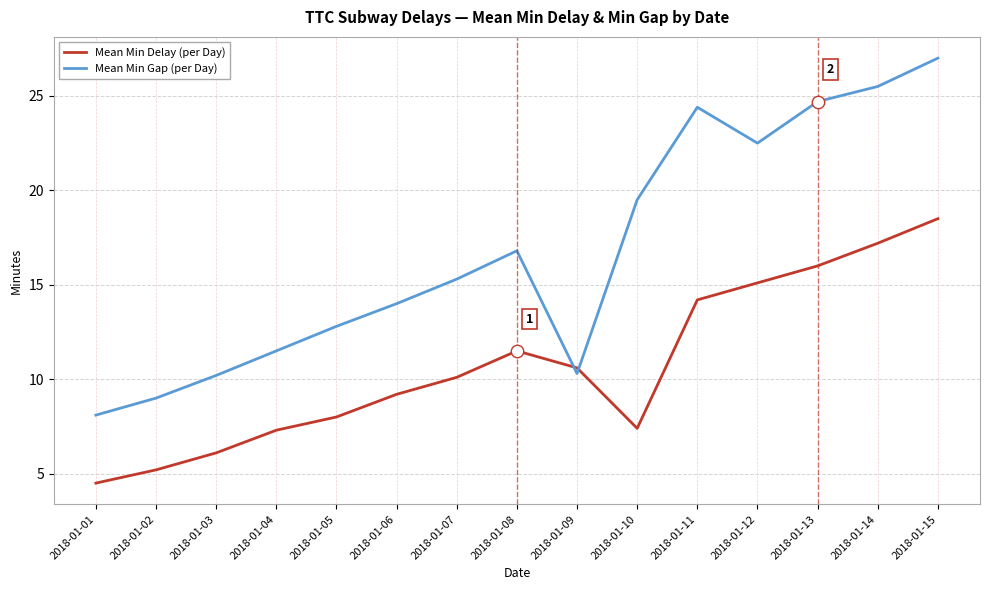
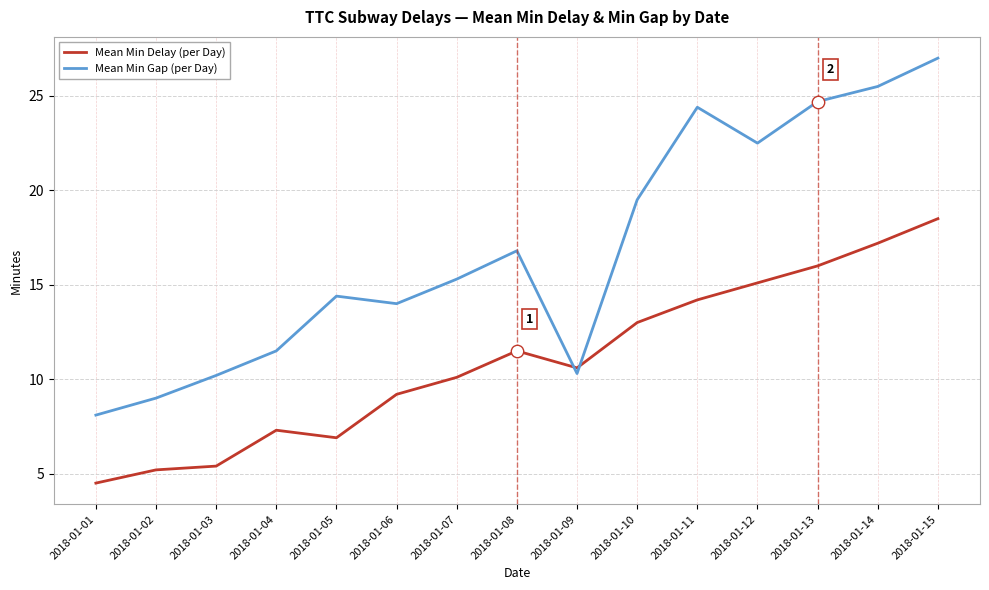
  {
    "Mean Min Delay (per Day)": {
      "2018-01-01": 4.5,
      "2018-01-02": 5.2,
-     "2018-01-03": 6.1,
+     "2018-01-03": 5.4,
      "2018-01-04": 7.3,
-     "2018-01-05": 8.0,
+     "2018-01-05": 6.9,
      "2018-01-06": 9.2,
      "2018-01-07": 10.1,
      "2018-01-09": 10.6,
-     "2018-01-10": 7.4,
+     "2018-01-10": 13.0,
      "2018-01-11": 14.2,
      "2018-01-12": 15.1,
      "2018-01-13": 16.0,
      "2018-01-14": 17.2,
      "2018-01-15": 18.5
    },
    "Mean Min Gap (per Day)": {
      "2018-01-01": 8.1,
      "2018-01-02": 9.0,
      "2018-01-03": 10.2,
      "2018-01-04": 11.5,
-     "2018-01-05": 12.8,
+     "2018-01-05": 14.4,
      "2018-01-06": 14.0,
      "2018-01-07": 15.3,
      "2018-01-08": 16.8,
      "2018-01-09": 10.3,
      "2018-01-10": 19.5,
      "2018-01-11": 24.4,
      "2018-01-12": 22.5,
      "2018-01-14": 25.5,
      "2018-01-15": 27.0
    }
  }
